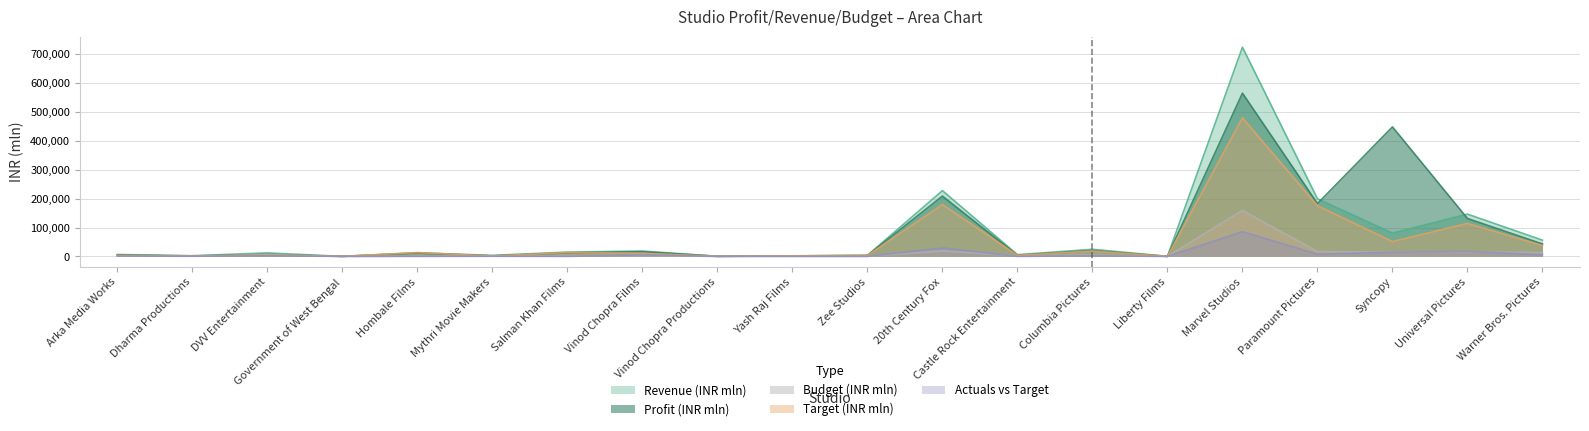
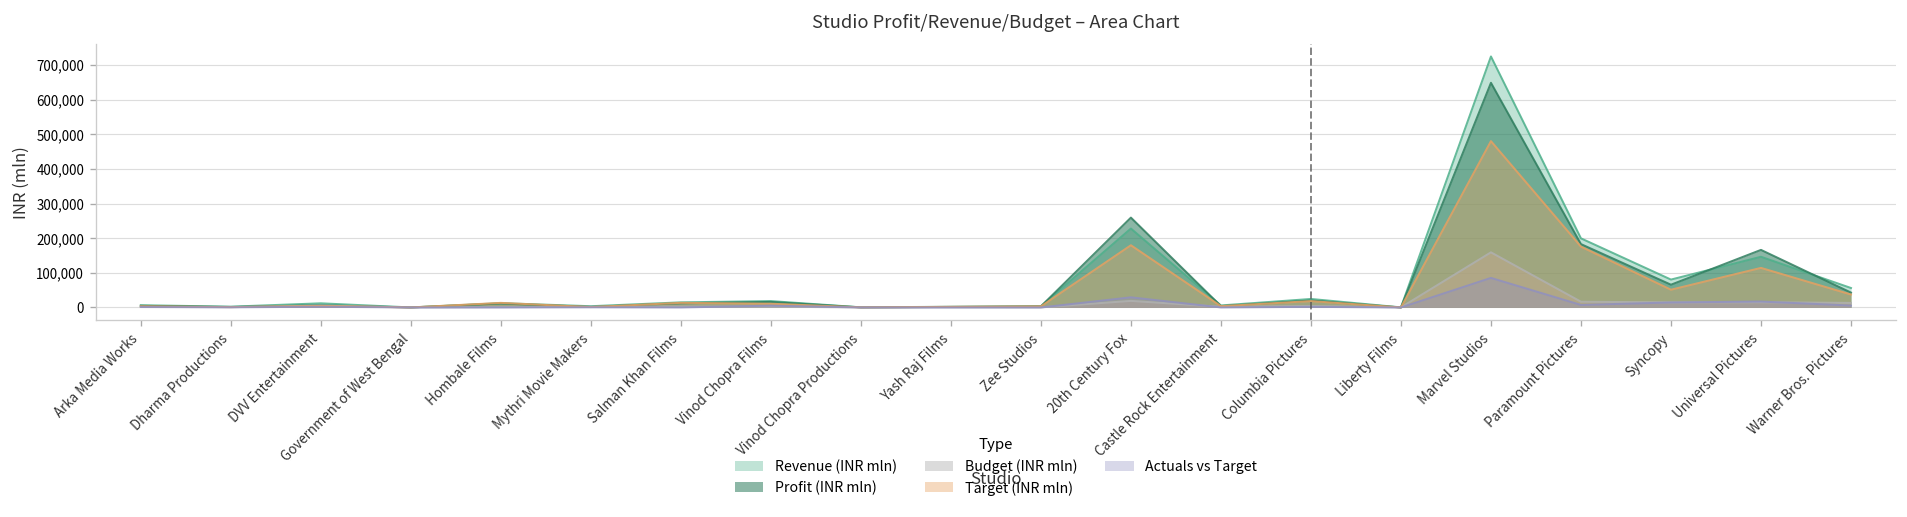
  {
    "Profit (INR mln)": {
-     "20th Century Fox": "210,000",
-     "Marvel Studios": "570,000",
-     "Syncopy": "450,000",
-     "Universal Pictures": "130,000"
+     "20th Century Fox": "260,000",
+     "Marvel Studios": "650,000",
+     "Syncopy": "70,000",
+     "Universal Pictures": "170,000"
    }
  }
